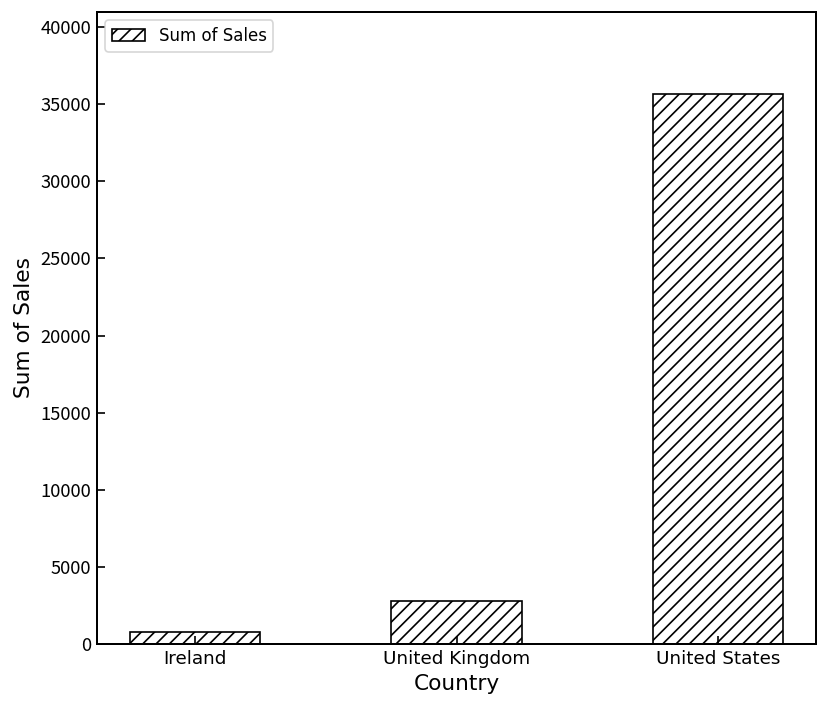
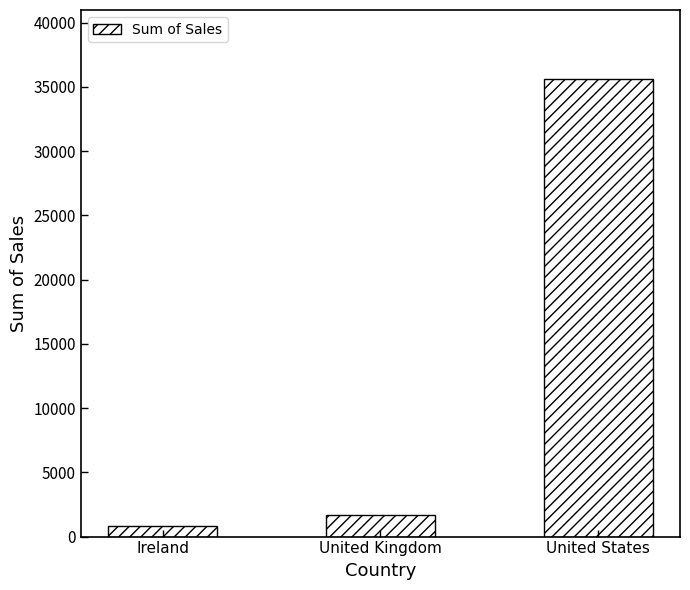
  {
    "Ireland": 800,
-   "United Kingdom": 2800,
+   "United Kingdom": 1700,
    "United States": 35600
  }
